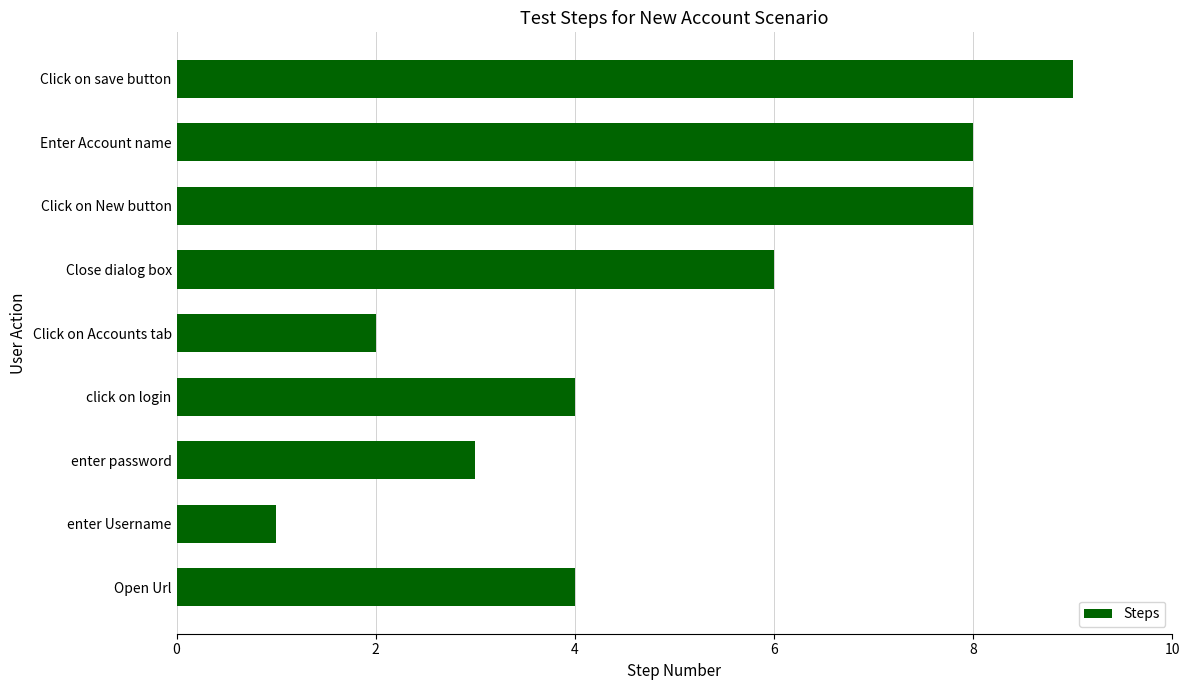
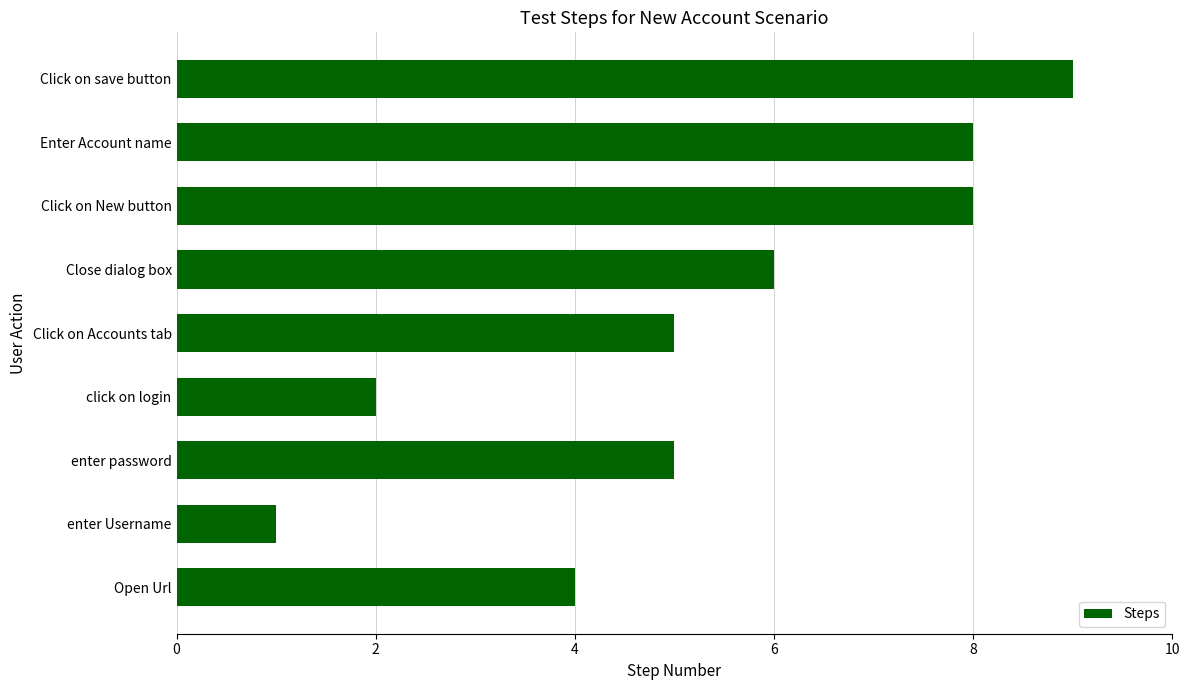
  {
    "Click on save button": 9,
    "Enter Account name": 8,
    "Click on New button": 8,
    "Close dialog box": 6,
-   "Click on Accounts tab": 2,
-   "click on login": 4,
-   "enter password": 3,
+   "Click on Accounts tab": 5,
+   "click on login": 2,
+   "enter password": 5,
    "enter Username": 1,
    "Open Url": 4
  }
